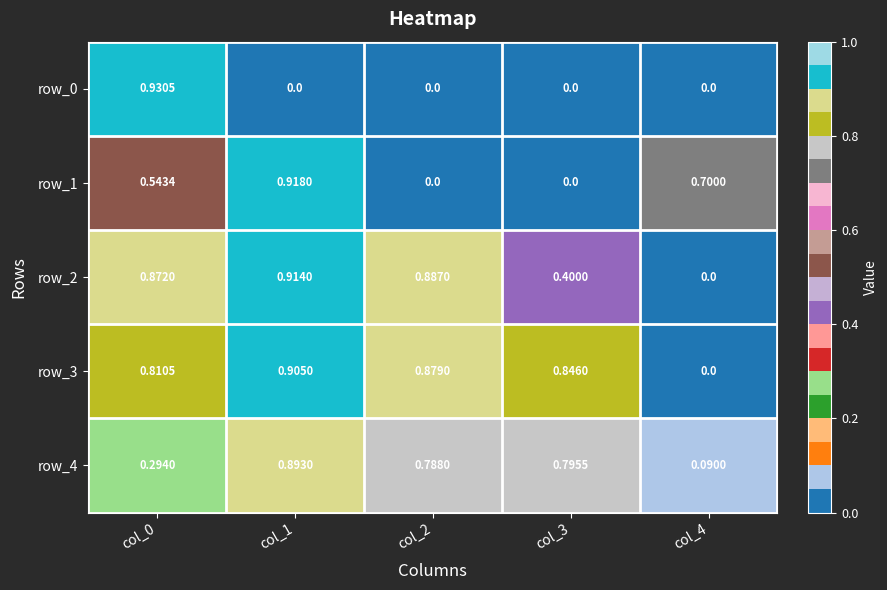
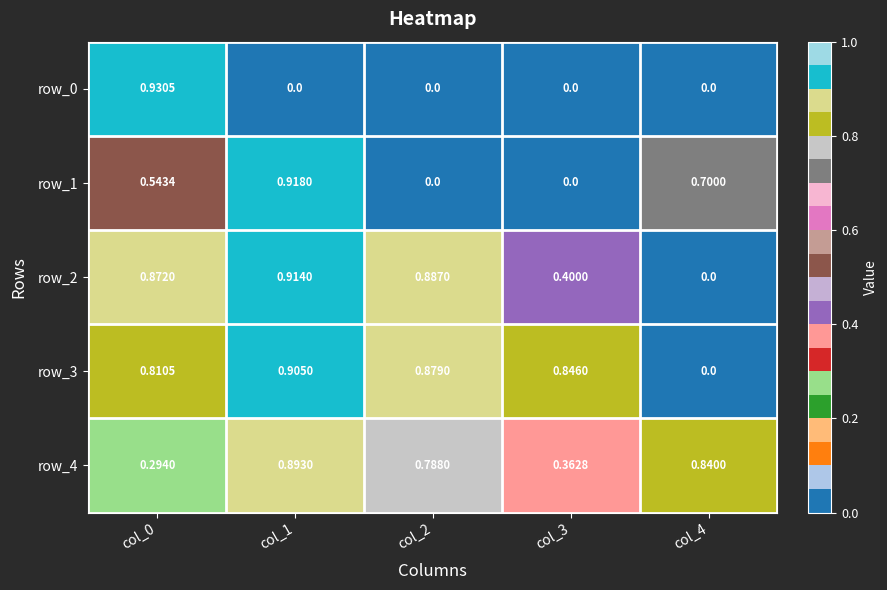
  {
    "row_0": {
      "col_0": 0.9305,
      "col_1": 0.0,
      "col_2": 0.0,
      "col_3": 0.0,
      "col_4": 0.0
    },
    "row_1": {
      "col_0": 0.5434,
      "col_1": 0.9180,
      "col_2": 0.0,
      "col_3": 0.0,
      "col_4": 0.7000
    },
    "row_2": {
      "col_0": 0.8720,
      "col_1": 0.9140,
      "col_2": 0.8870,
      "col_3": 0.4000,
      "col_4": 0.0
    },
    "row_3": {
      "col_0": 0.8105,
      "col_1": 0.9050,
      "col_2": 0.8790,
      "col_3": 0.8460,
      "col_4": 0.0
    },
    "row_4": {
      "col_0": 0.2940,
      "col_1": 0.8930,
      "col_2": 0.7880,
-     "col_3": 0.7955,
-     "col_4": 0.0900
+     "col_3": 0.3628,
+     "col_4": 0.8400
    }
  }
